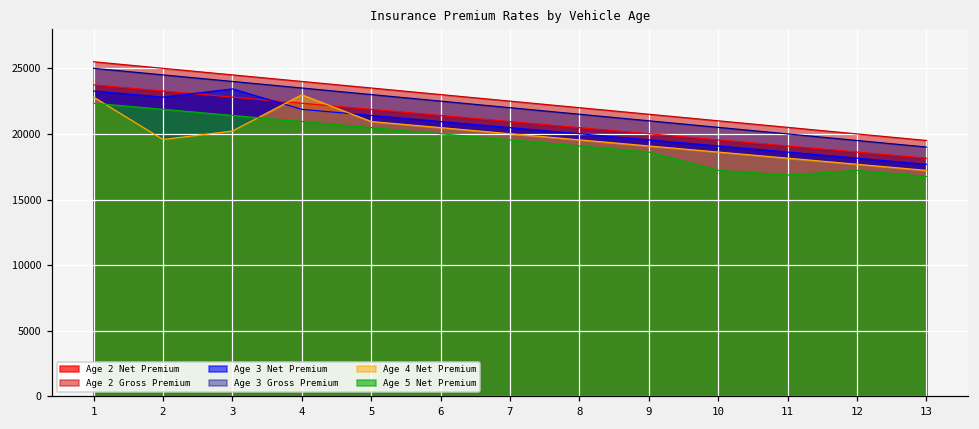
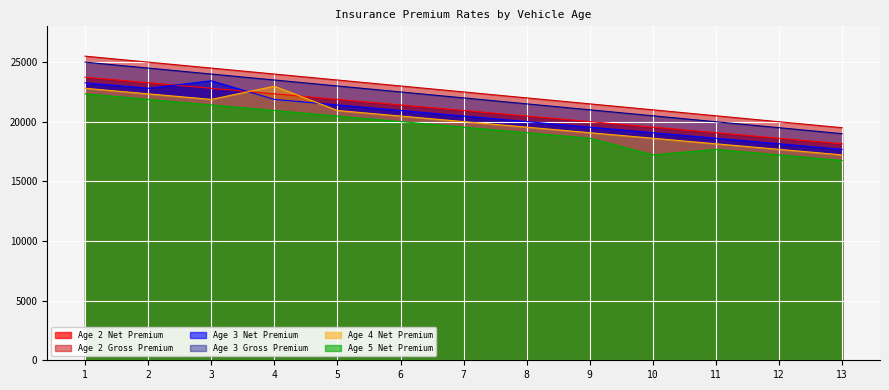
  {
    "Age 3 Net Premium": {
      "1": 23300,
      "2": 22800,
      "3": 23400,
      "4": 21900,
      "5": 21400,
      "6": 20900,
      "7": 20500,
      "8": 20000,
      "9": 19500,
      "10": 19100,
      "11": 18600,
      "12": 18200,
      "13": 17700
    },
    "Age 3 Gross Premium": {
      "1": 25000,
      "2": 24500,
      "3": 24000,
      "4": 23500,
      "5": 23000,
      "6": 22500,
      "7": 22000,
      "8": 21500,
      "9": 21000,
      "10": 20500,
      "11": 20000,
      "12": 19500,
      "13": 19000
    },
    "Age 4 Net Premium": {
      "1": 22800,
-     "2": 19600,
-     "3": 20200,
+     "2": 22300,
+     "3": 21900,
      "4": 23000,
      "5": 20900,
      "6": 20500,
      "7": 20000,
      "8": 19500,
      "9": 19100,
      "10": 18600,
      "11": 18200,
      "12": 17700,
      "13": 17200
    },
    "Age 5 Net Premium": {
      "1": 22300,
      "2": 21900,
      "3": 21400,
      "4": 20900,
      "5": 20500,
      "6": 20000,
      "7": 19500,
      "8": 19100,
      "9": 18600,
      "10": 17200,
-     "11": 16900,
+     "11": 17700,
      "12": 17200,
      "13": 16800
    }
  }
